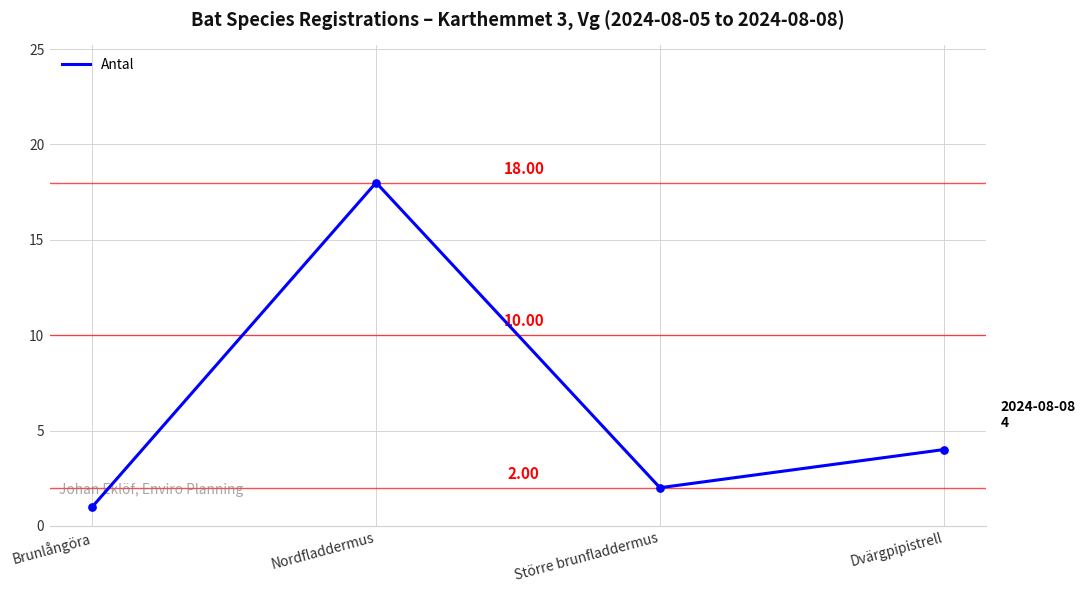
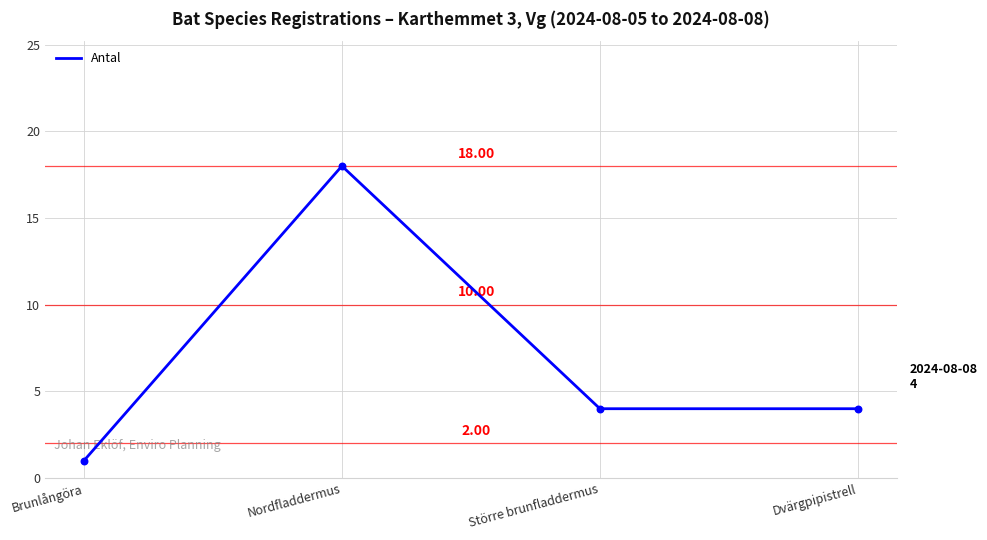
  {
    "Brunlångöra": 1,
    "Nordfladdermus": 18,
-   "Större brunfladdermus": 2,
+   "Större brunfladdermus": 4,
    "Dvärgpipistrell": 4
  }
